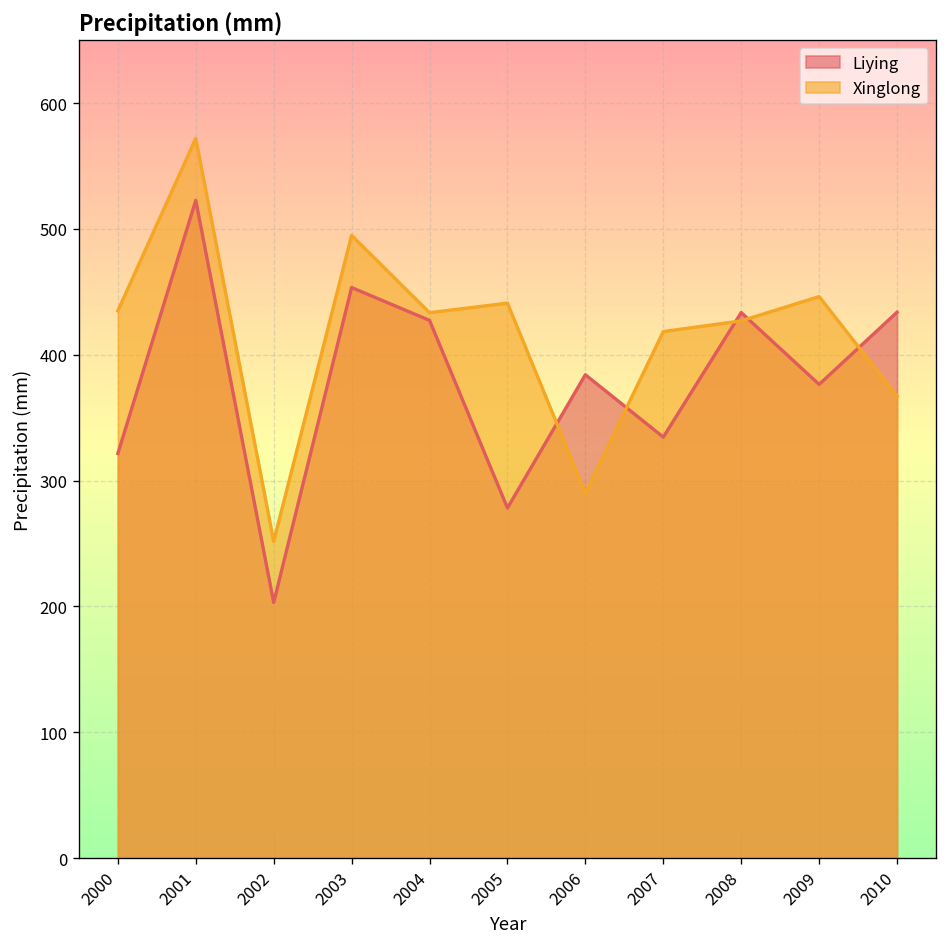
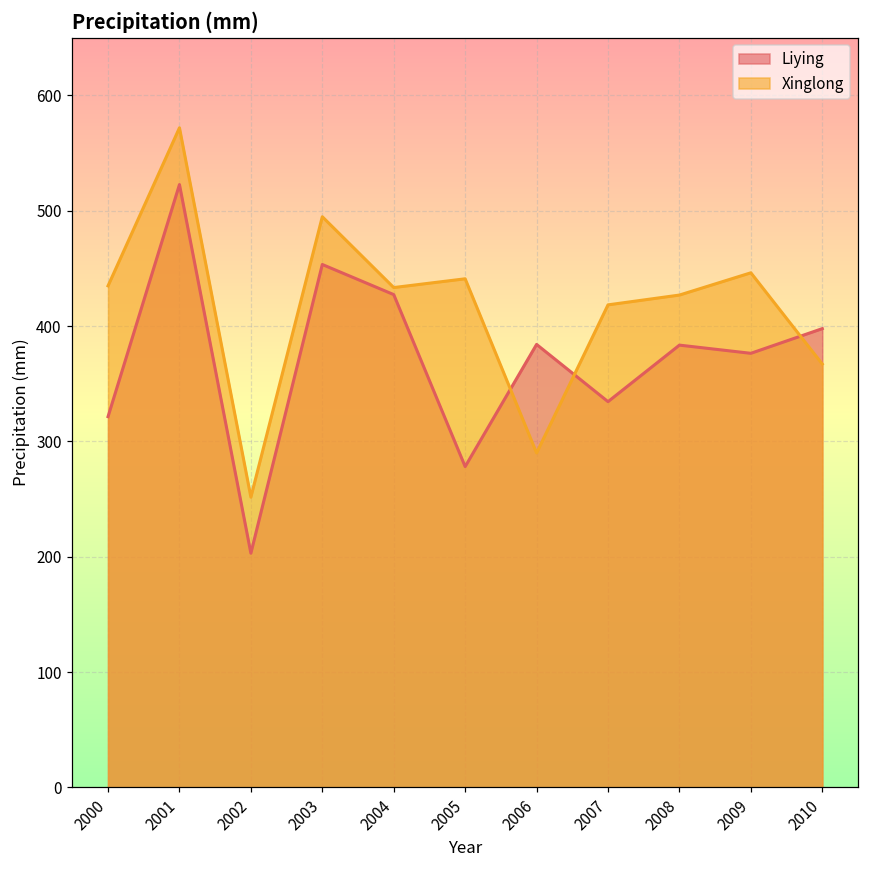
  {
    "Liying": {
      "2000": 322,
      "2001": 523,
      "2002": 203,
      "2003": 453,
      "2004": 427,
      "2005": 278,
      "2006": 384,
      "2007": 335,
-     "2008": 434,
+     "2008": 384,
      "2009": 376,
-     "2010": 434
+     "2010": 398
    },
    "Xinglong": {
      "2000": 435,
      "2001": 572,
      "2002": 252,
      "2003": 495,
      "2004": 433,
      "2005": 441,
      "2006": 290,
      "2007": 418,
      "2008": 427,
      "2009": 446,
      "2010": 367
    }
  }
